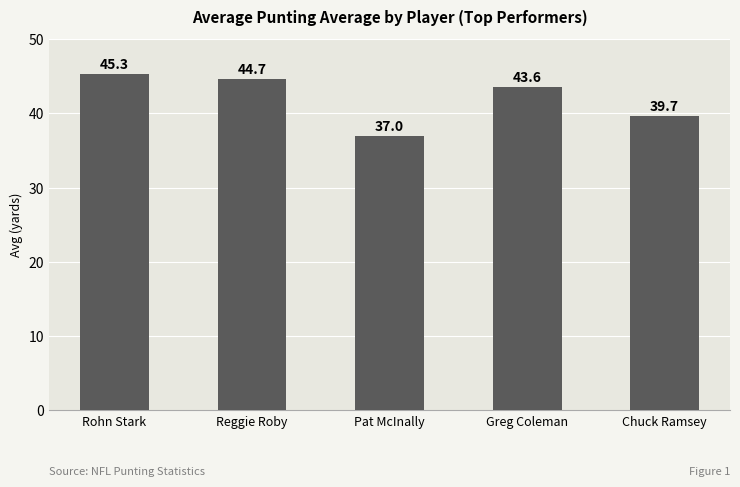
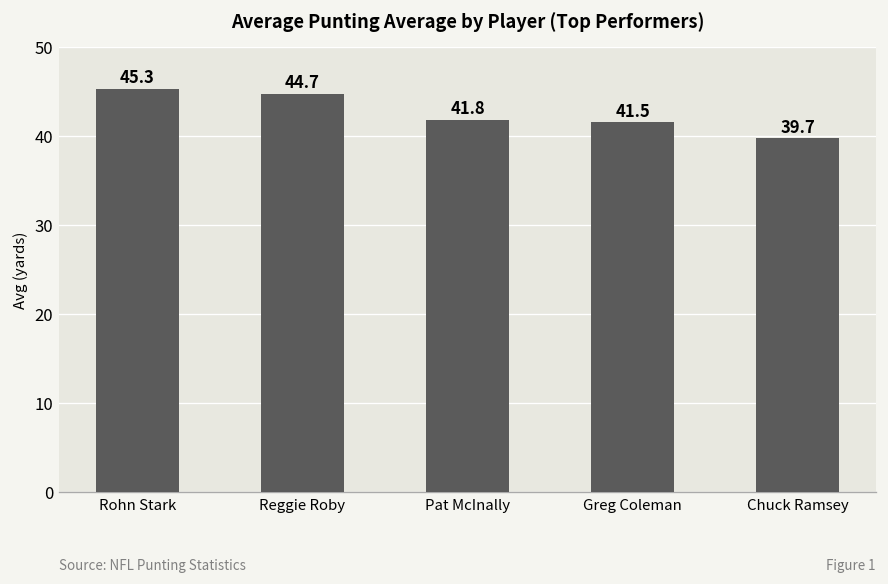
  {
    "Rohn Stark": 45.3,
    "Reggie Roby": 44.7,
-   "Pat McInally": 37.0,
-   "Greg Coleman": 43.6,
+   "Pat McInally": 41.8,
+   "Greg Coleman": 41.5,
    "Chuck Ramsey": 39.7
  }
